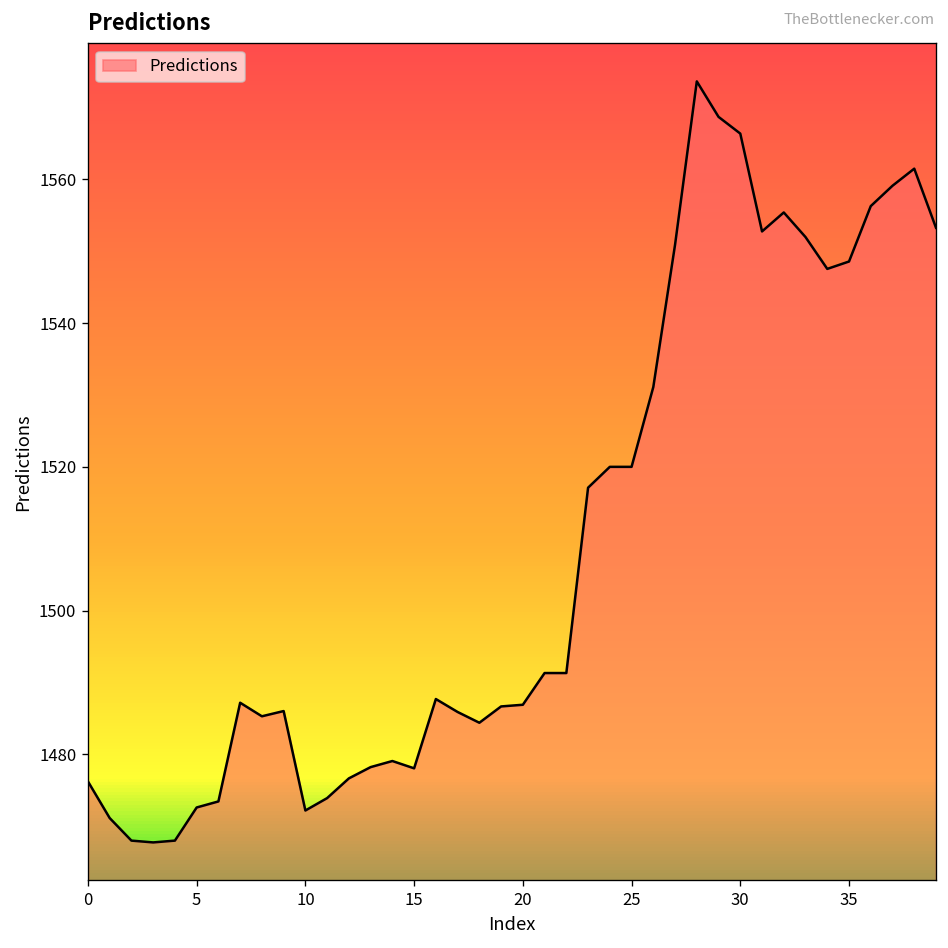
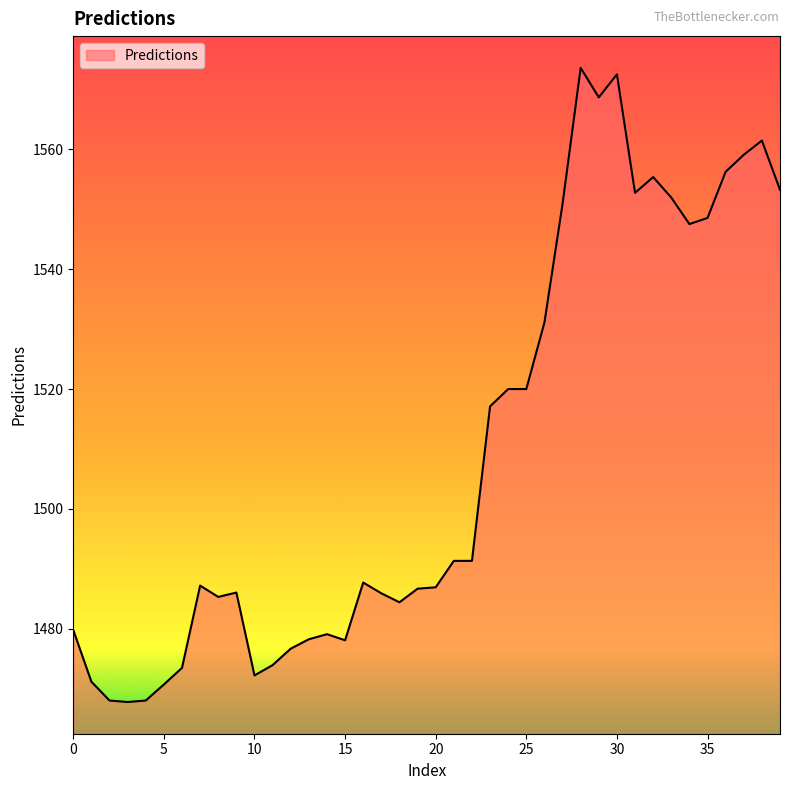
  {
-   "0": 1476,
-   "5": 1473,
+   "0": 1480,
+   "5": 1471,
    "10": 1472,
    "15": 1478,
    "20": 1487,
    "25": 1520,
-   "30": 1566,
+   "30": 1573,
    "35": 1549
  }
